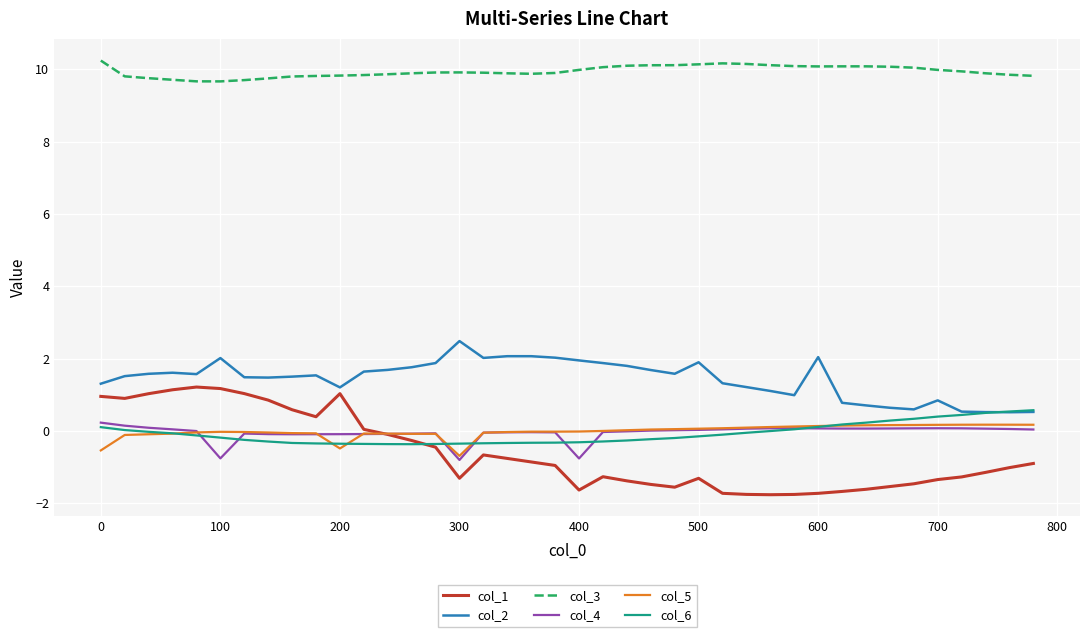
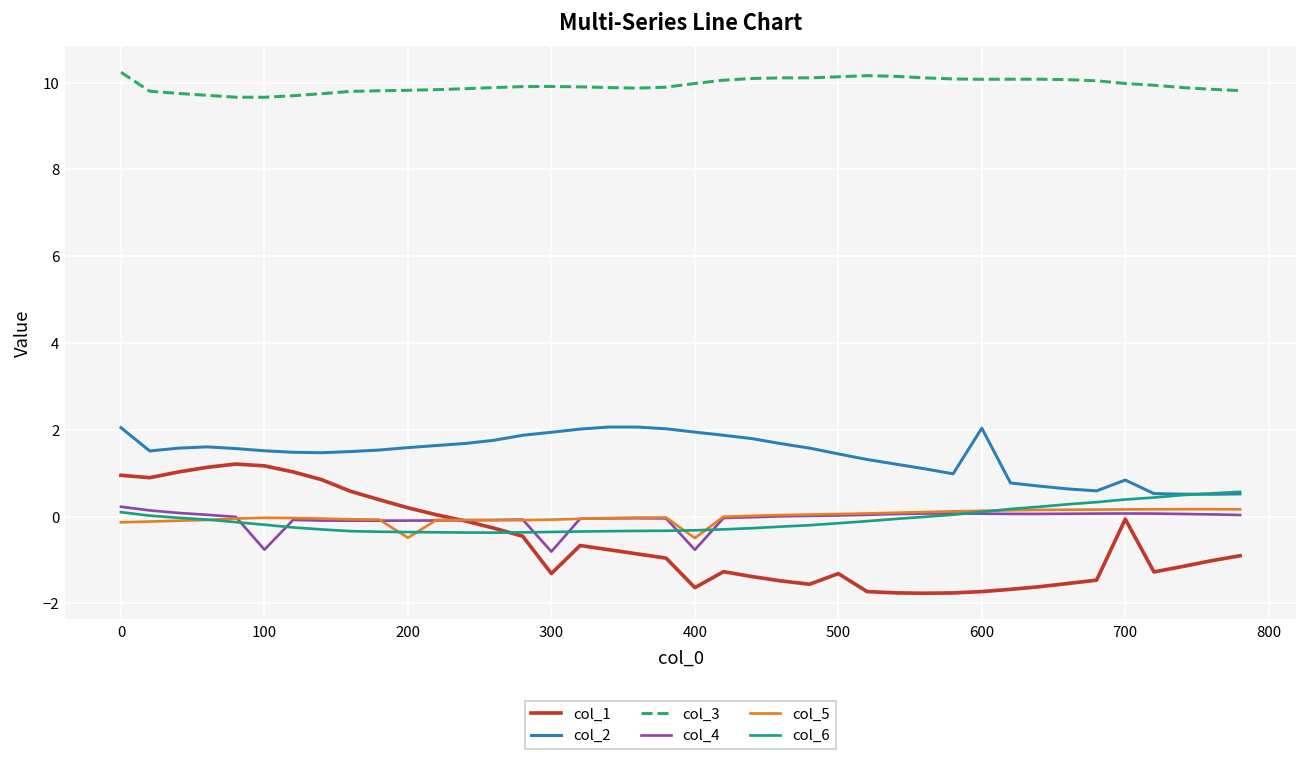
  {
    "col_1": {
      "0": 1.0,
      "100": 1.2,
-     "200": 1.0,
+     "200": 0.2,
      "300": -1.3,
      "400": -1.6,
      "500": -1.3,
      "600": -1.7,
-     "700": -1.3
+     "700": -0.1
    },
    "col_2": {
-     "0": 1.3,
-     "100": 2.0,
-     "200": 1.2,
-     "300": 2.5,
+     "0": 2.1,
+     "100": 1.5,
+     "200": 1.6,
+     "300": 1.9,
      "400": 1.9,
-     "500": 1.9,
+     "500": 1.4,
      "600": 2.0,
      "700": 0.8
    },
    "col_4": {
      "0": 0.2,
      "100": -0.8,
      "200": -0.1,
      "300": -0.8,
      "400": -0.8,
      "700": 0.1
    },
    "col_5": {
-     "0": -0.5,
+     "0": -0.1,
      "100": 0.0,
      "200": -0.5,
-     "300": -0.7,
-     "400": 0.0,
+     "300": -0.1,
+     "400": -0.5,
      "700": 0.2
    }
  }
